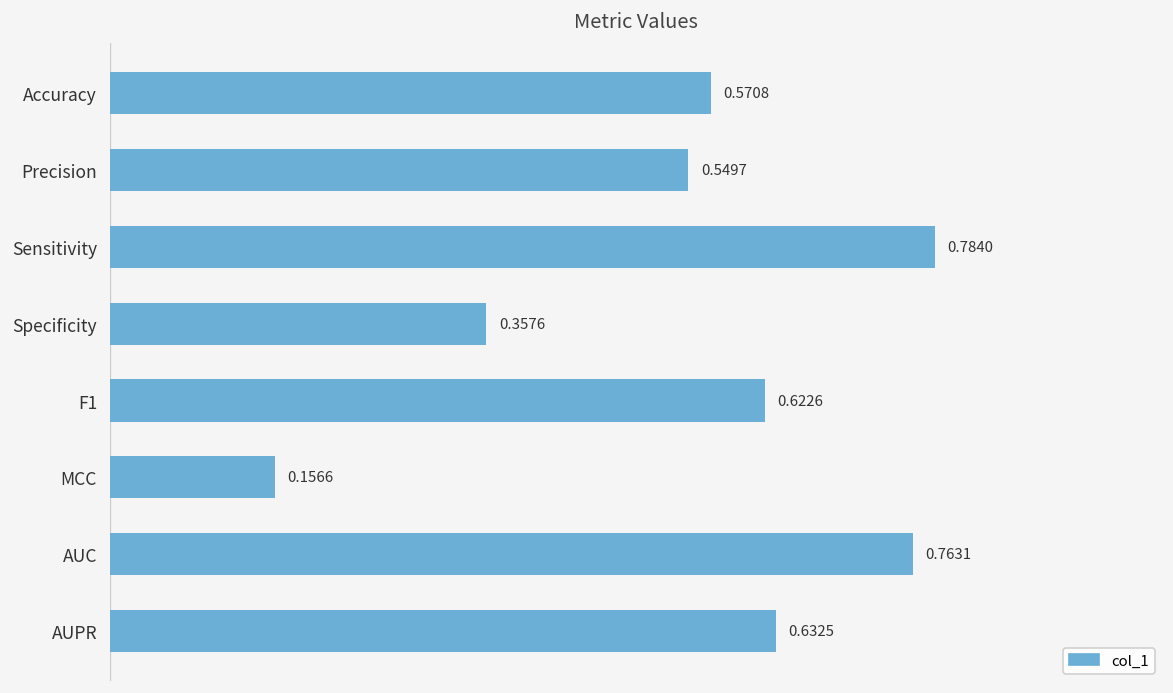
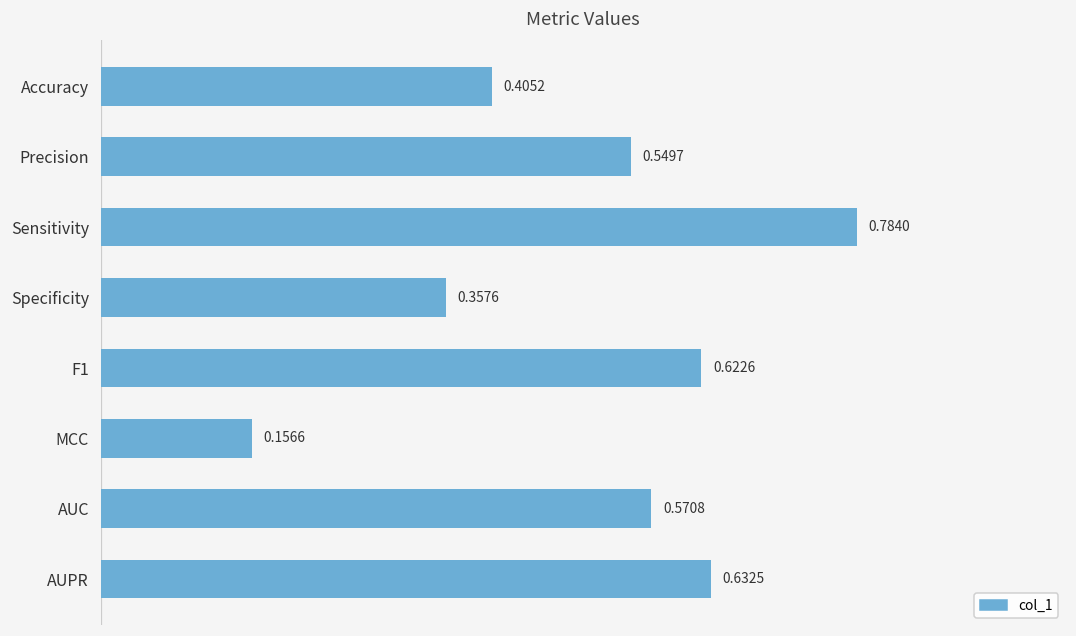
  {
-   "Accuracy": 0.5708,
+   "Accuracy": 0.4052,
    "Precision": 0.5497,
    "Sensitivity": 0.7840,
    "Specificity": 0.3576,
    "F1": 0.6226,
    "MCC": 0.1566,
-   "AUC": 0.7631,
+   "AUC": 0.5708,
    "AUPR": 0.6325
  }
